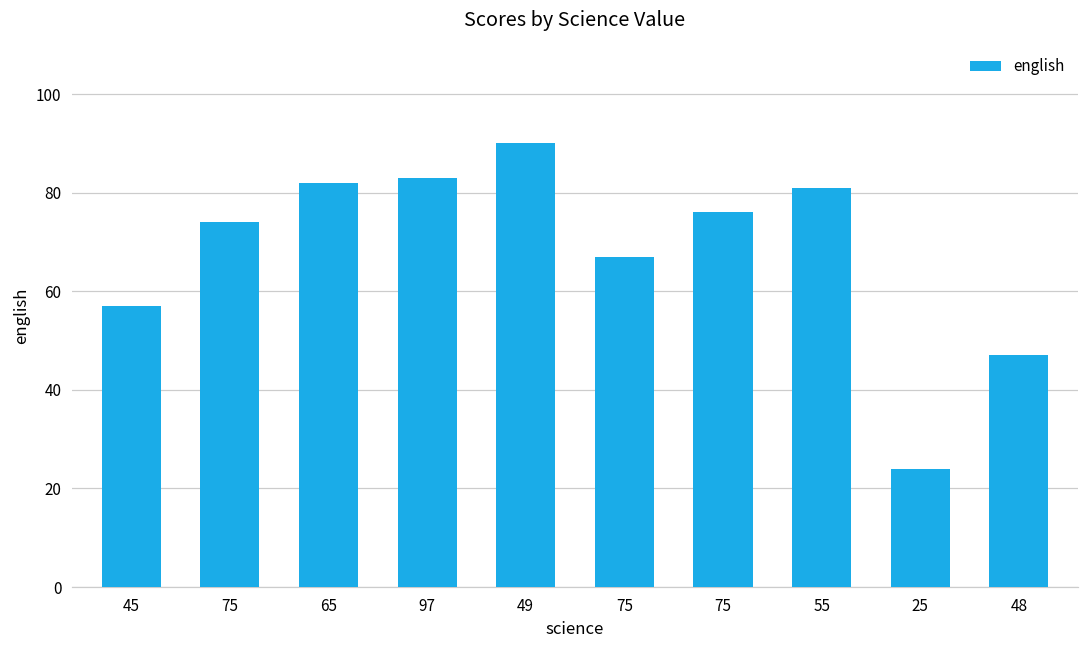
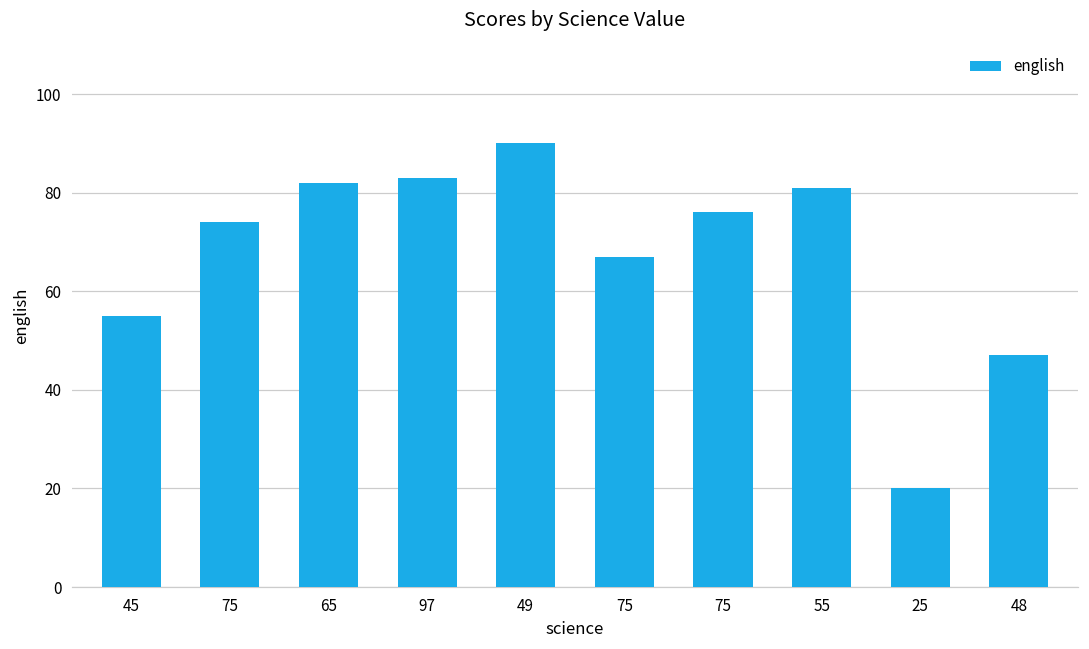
  {
-   "45": 57,
+   "45": 55,
    "65": 82,
    "97": 83,
    "49": 90,
    "55": 81,
-   "25": 24,
+   "25": 20,
    "48": 47
  }
